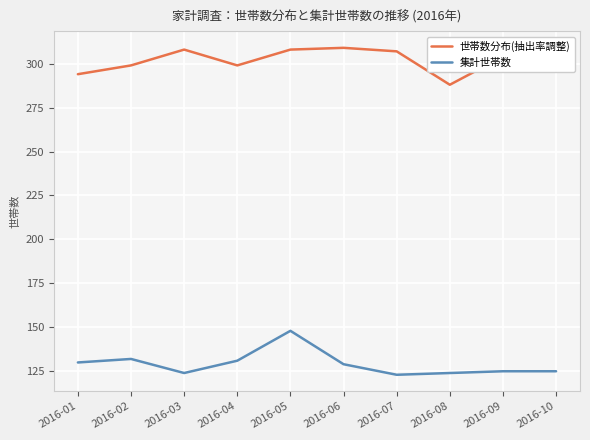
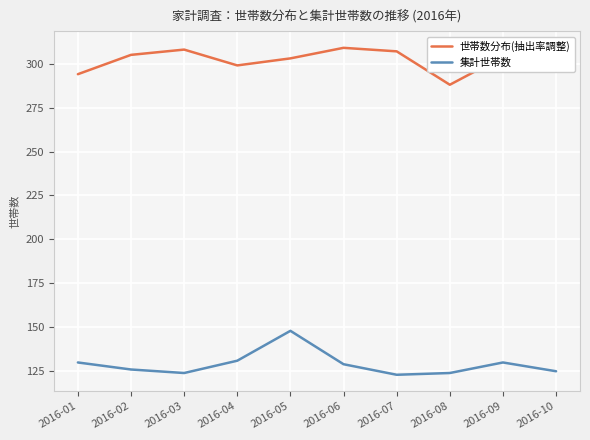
  {
    "世帯数分布(抽出率調整)": {
      "2016-01": 294,
-     "2016-02": 299,
+     "2016-02": 305,
      "2016-03": 308,
      "2016-04": 299,
-     "2016-05": 308,
+     "2016-05": 303,
      "2016-06": 309,
      "2016-07": 307,
      "2016-08": 288
    },
    "集計世帯数": {
      "2016-01": 130,
-     "2016-02": 132,
+     "2016-02": 126,
      "2016-03": 124,
      "2016-04": 131,
      "2016-05": 148,
      "2016-06": 129,
      "2016-07": 123,
      "2016-08": 124,
-     "2016-09": 125,
+     "2016-09": 130,
      "2016-10": 125
    }
  }
